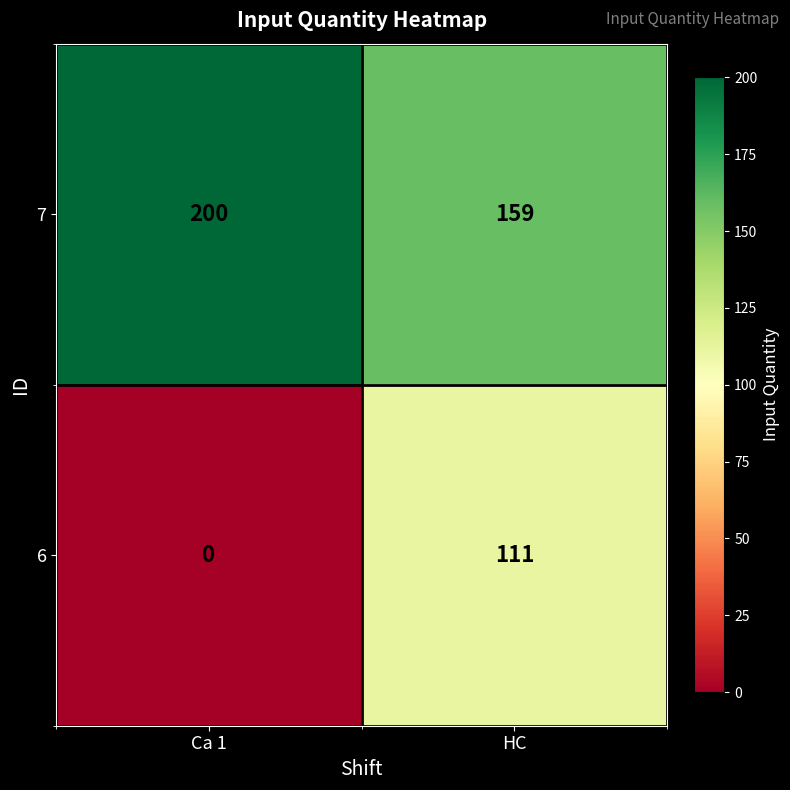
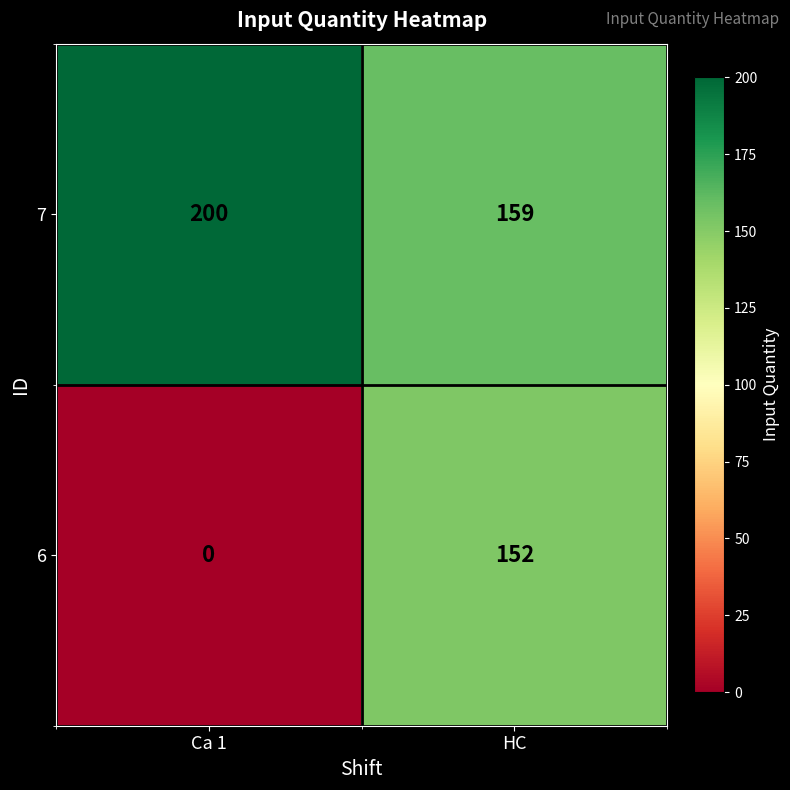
  {
    "7": {
      "Ca 1": 200,
      "HC": 159
    },
    "6": {
      "Ca 1": 0,
-     "HC": 111
+     "HC": 152
    }
  }
